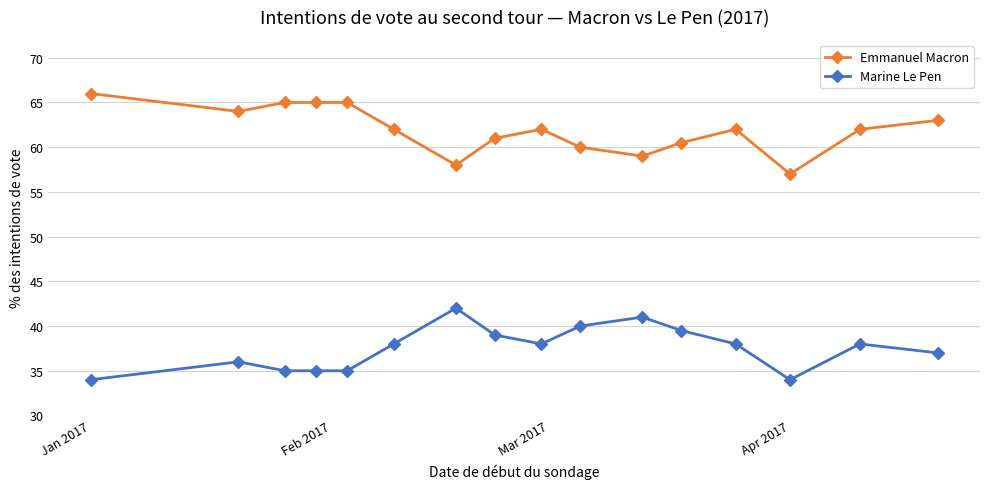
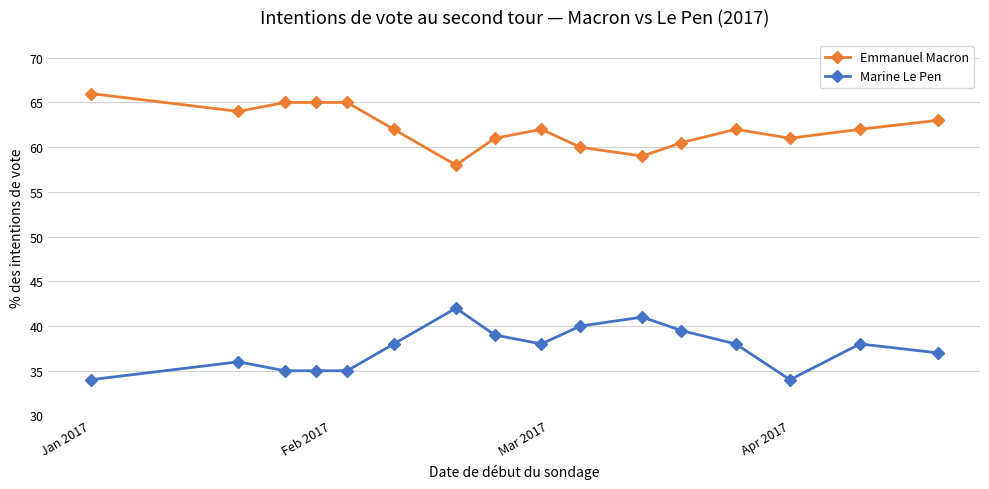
  {
    "Emmanuel Macron": {
      "Jan 2017": 66,
-     "Apr 2017": 57
+     "Apr 2017": 61
    },
    "Marine Le Pen": {
      "Jan 2017": 34,
      "Apr 2017": 34
    }
  }
